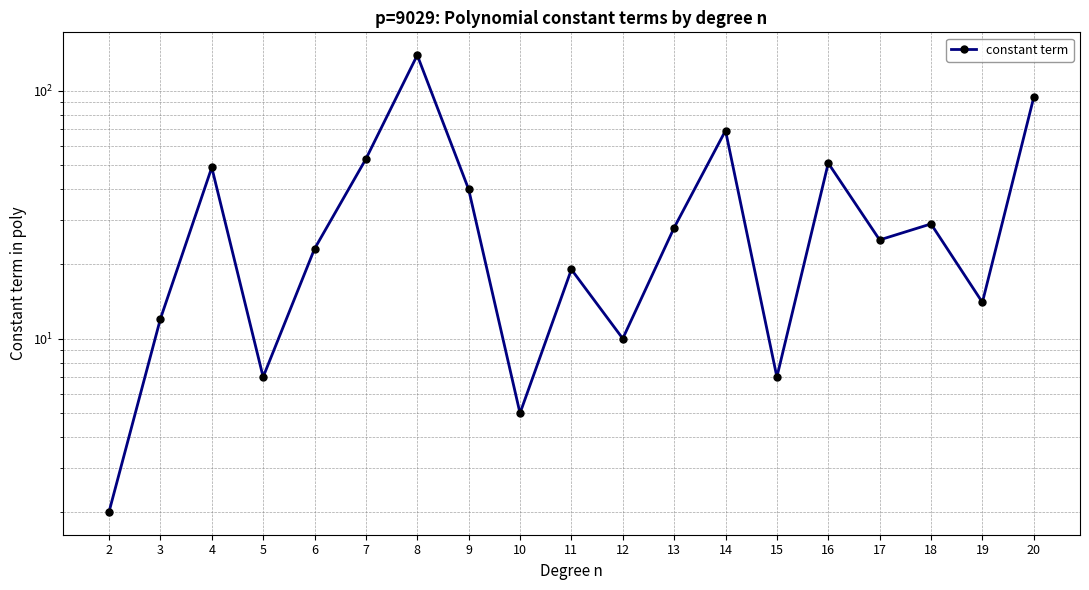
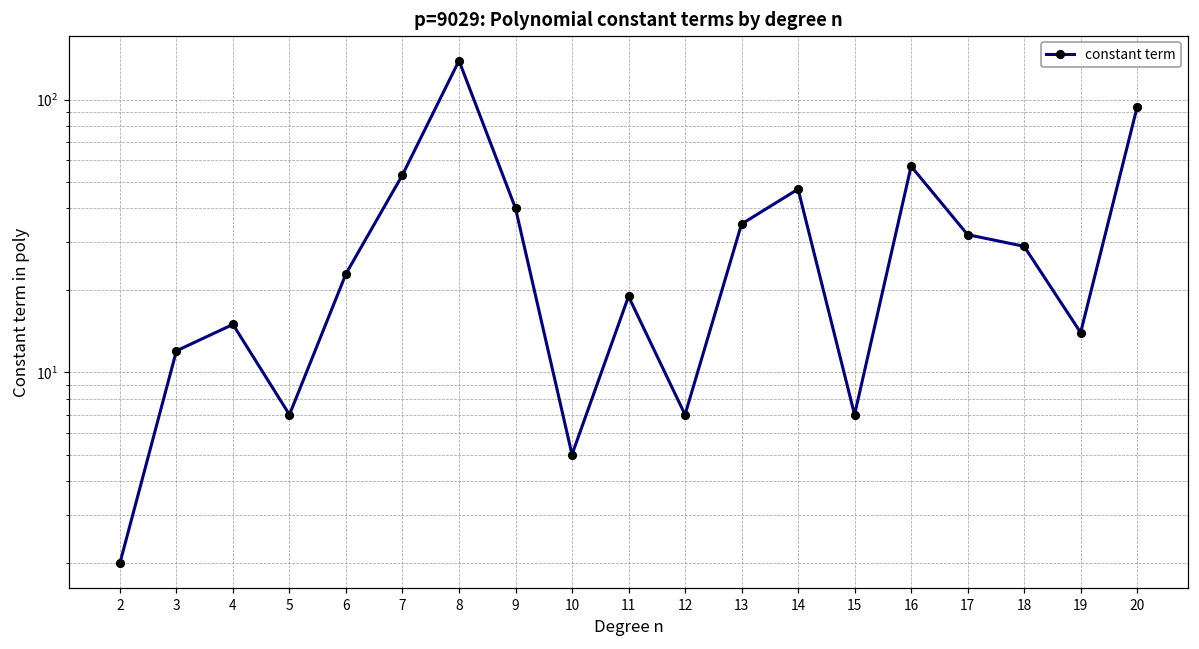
  {
    "2": 2,
    "3": 12,
-   "4": 49,
+   "4": 15,
    "5": 7,
    "6": 23,
    "7": 53,
    "8": 140,
    "9": 40,
    "10": 5,
    "11": 19,
-   "12": 10,
-   "13": 28,
-   "14": 69,
+   "12": 7,
+   "13": 35,
+   "14": 47,
    "15": 7,
-   "16": 51,
-   "17": 25,
+   "16": 57,
+   "17": 32,
    "18": 29,
    "19": 14,
    "20": 94
  }
